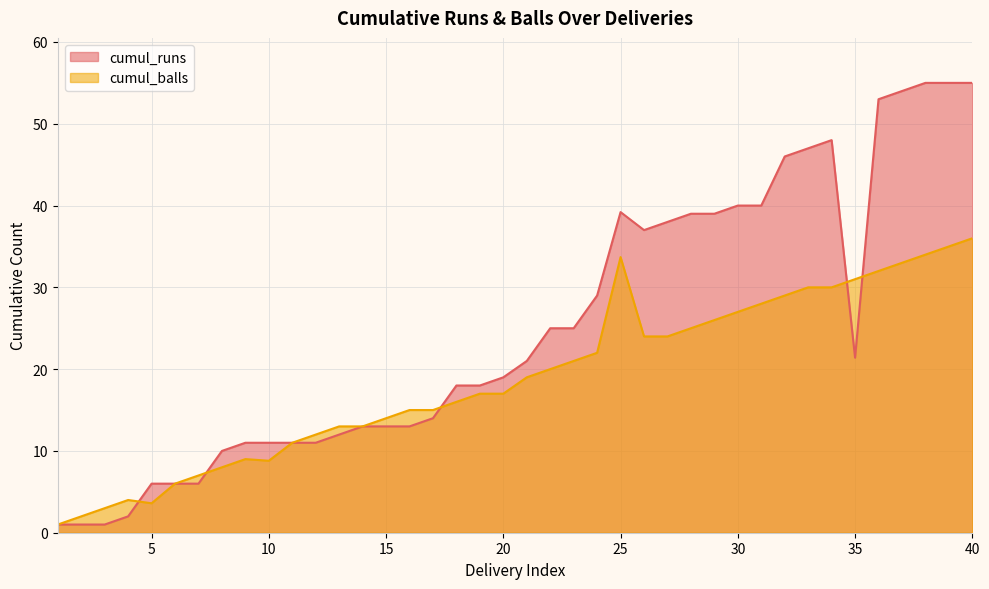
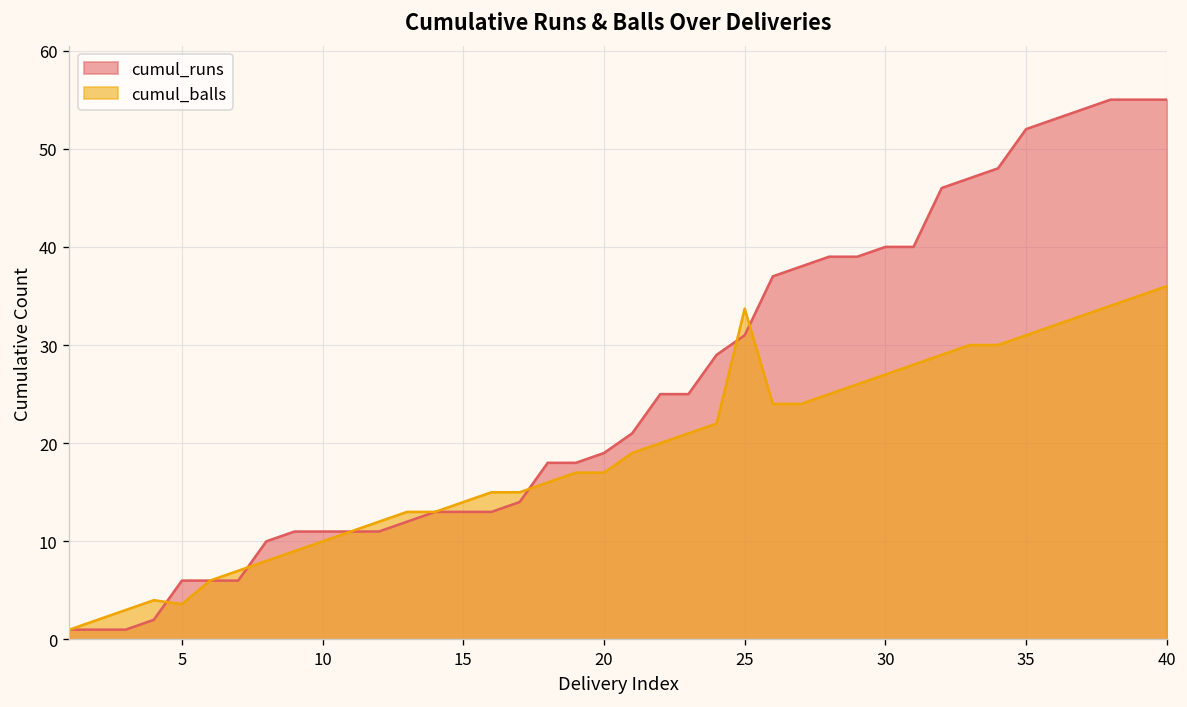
  {
    "cumul_runs": {
      "5": 6,
      "10": 11,
      "15": 13,
      "20": 19,
-     "25": 39,
+     "25": 31,
      "30": 40,
-     "35": 21,
+     "35": 52,
      "40": 55
    },
    "cumul_balls": {
      "5": 4,
-     "10": 9,
+     "10": 10,
      "15": 14,
      "20": 17,
      "25": 34,
      "30": 27,
      "35": 31,
      "40": 36
    }
  }
